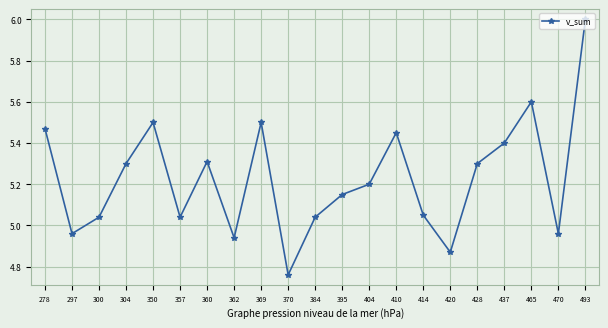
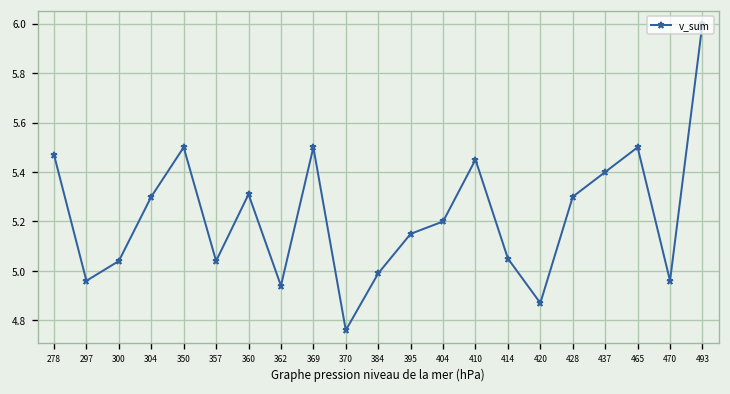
  {
    "278": 5.47,
    "297": 4.96,
    "300": 5.04,
    "304": 5.30,
    "350": 5.50,
    "357": 5.04,
    "360": 5.31,
    "362": 4.94,
    "369": 5.50,
    "370": 4.76,
-   "384": 5.04,
+   "384": 4.99,
    "395": 5.15,
    "404": 5.20,
    "410": 5.45,
    "414": 5.05,
    "420": 4.87,
    "428": 5.30,
    "437": 5.40,
-   "465": 5.6,
+   "465": 5.5,
    "470": 4.96
  }
